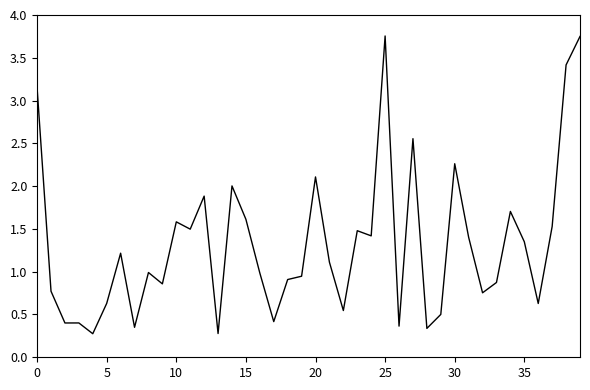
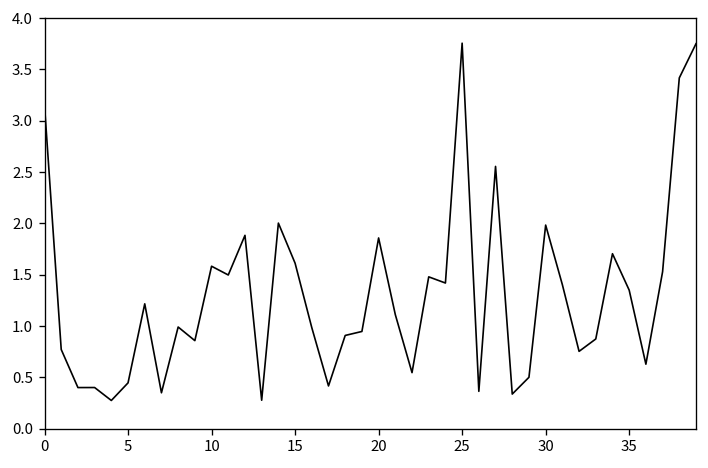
  {
    "0": 3.1,
-   "5": 0.6,
+   "5": 0.4,
    "10": 1.6,
    "15": 1.6,
-   "20": 2.1,
+   "20": 1.9,
    "25": 3.8,
-   "30": 2.3,
+   "30": 2.0,
    "35": 1.3
  }
